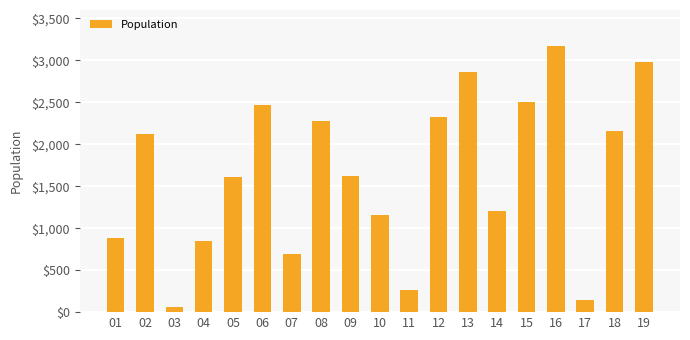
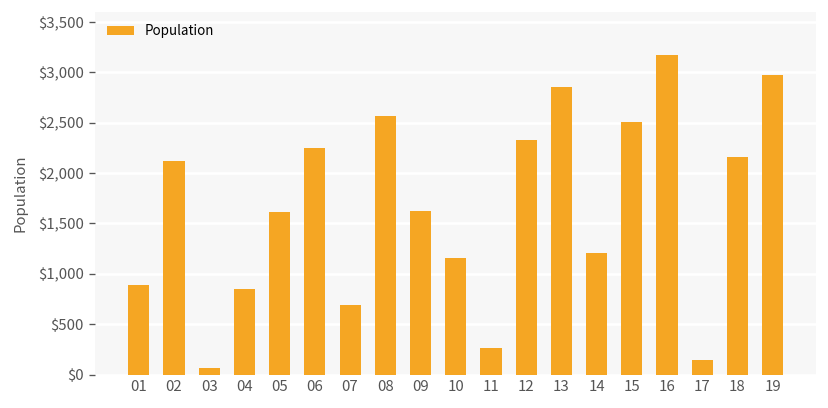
  {
    "01": "$900",
    "02": "$2,100",
    "03": "$100",
    "04": "$900",
    "05": "$1,600",
-   "06": "$2,500",
+   "06": "$2,300",
    "07": "$700",
-   "08": "$2,300",
+   "08": "$2,600",
    "09": "$1,600",
    "10": "$1,200",
    "11": "$300",
    "12": "$2,300",
    "13": "$2,900",
    "14": "$1,200",
    "15": "$2,500",
    "16": "$3,200",
    "17": "$100",
    "18": "$2,200",
    "19": "$3,000"
  }
